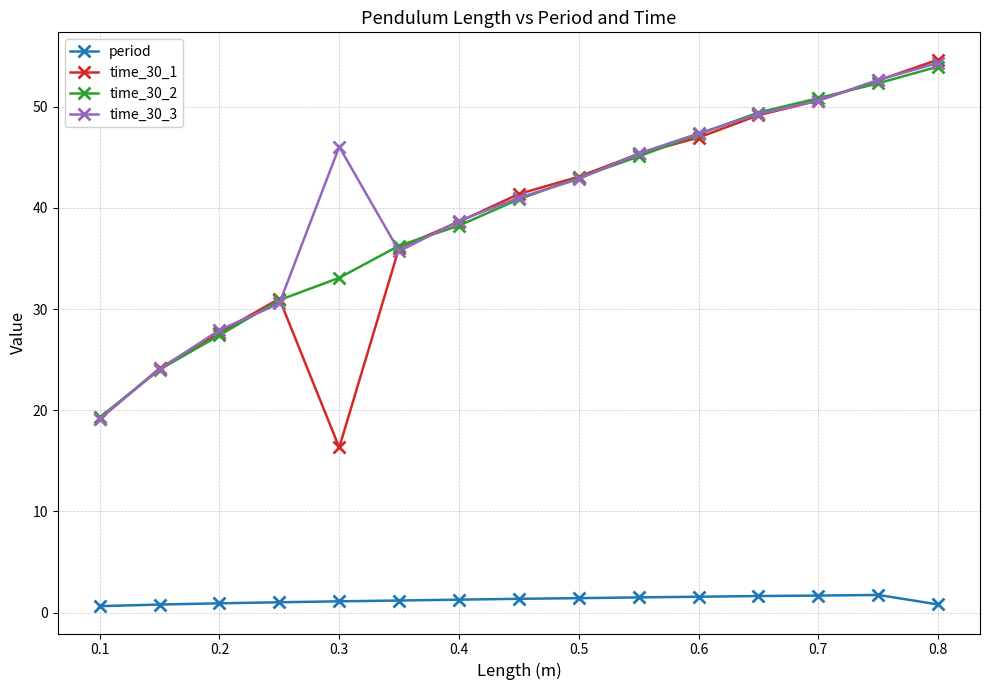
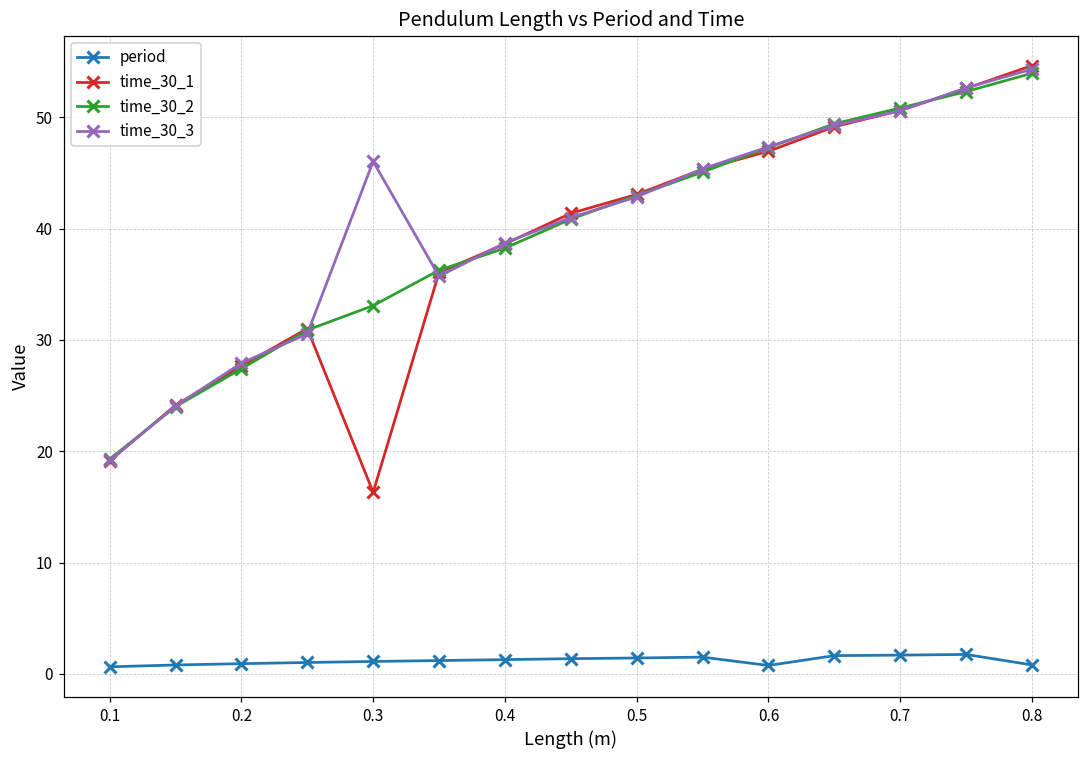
  {
    "period": {
      "0.1": 0.6,
      "0.2": 0.9,
      "0.3": 1.1,
      "0.4": 1.3,
      "0.5": 1.4,
-     "0.6": 1.6,
+     "0.6": 0.8,
      "0.7": 1.7,
      "0.8": 0.8
    },
    "time_30_1": {
      "0.3": 16.3,
      "0.6": 46.9,
      "0.8": 54.6
    },
    "time_30_2": {
      "0.3": 33.1,
      "0.4": 38.2,
      "0.8": 54.0
    },
    "time_30_3": {
      "0.2": 27.9,
      "0.3": 46.0,
      "0.8": 54.3
    }
  }
